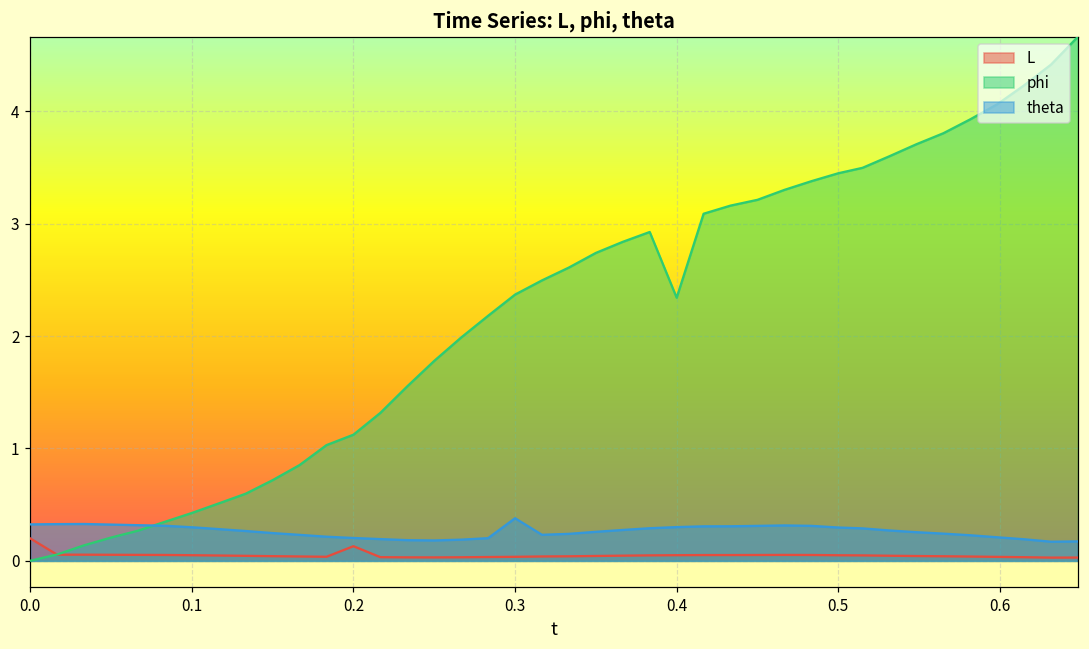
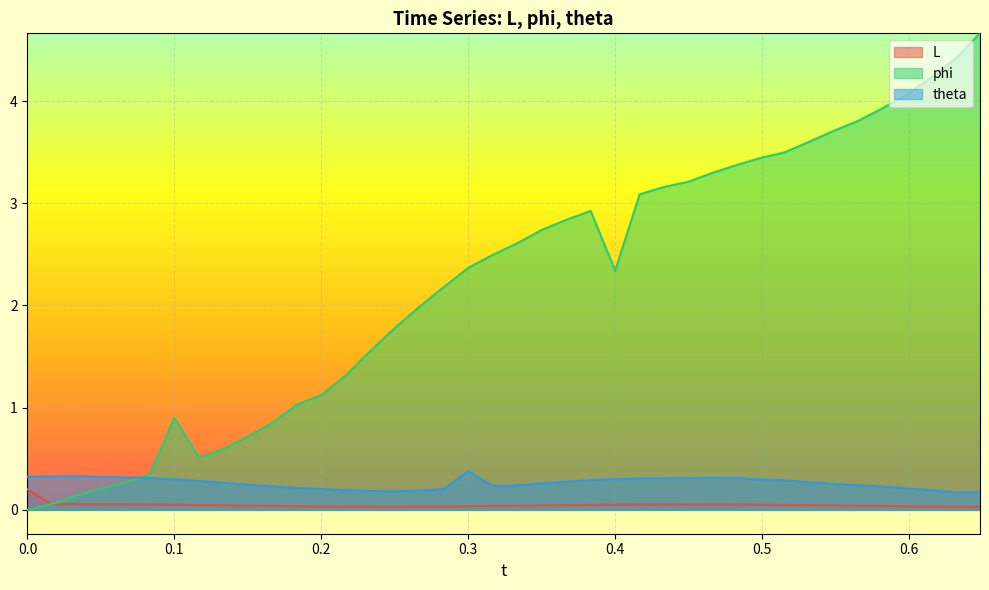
  {
    "L": {
      "0.0": 0.20,
      "0.1": 0.05,
-     "0.2": 0.13,
+     "0.2": 0.03,
      "0.3": 0.04,
      "0.4": 0.05,
      "0.5": 0.05
    },
    "phi": {
      "0.0": 0.00,
-     "0.1": 0.43,
+     "0.1": 0.90,
      "0.2": 1.12,
      "0.3": 2.37,
      "0.4": 2.34,
      "0.5": 3.45
    },
    "theta": {
      "0.0": 0.32,
      "0.1": 0.30,
      "0.2": 0.20,
      "0.3": 0.38,
      "0.4": 0.30,
      "0.5": 0.30
    }
  }
